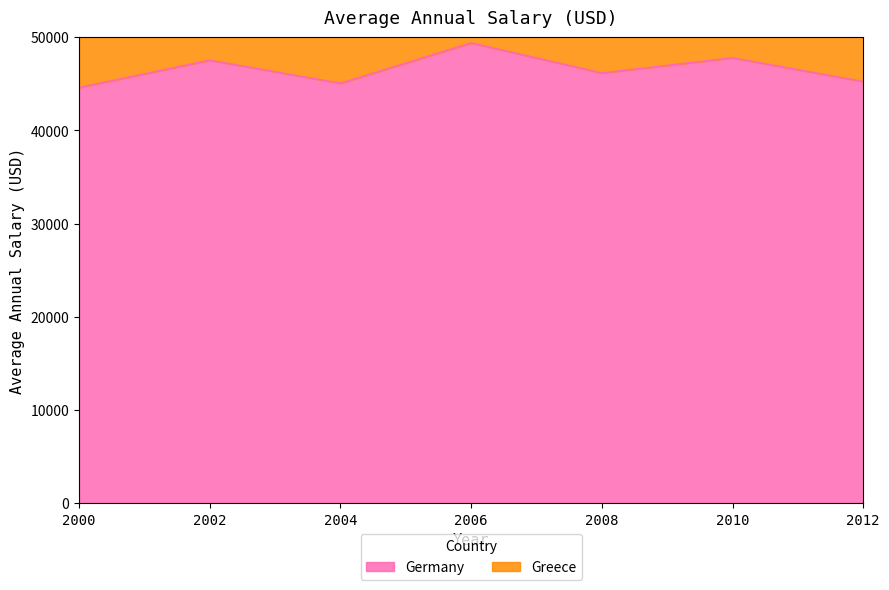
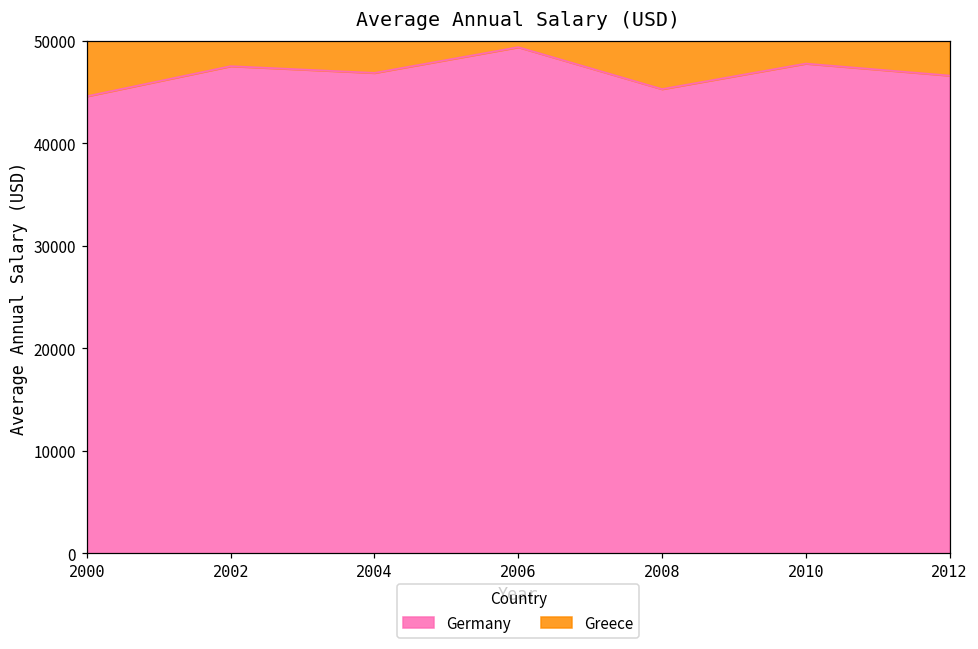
  {
    "Germany": {
      "2000": 45000,
      "2002": 48000,
-     "2004": 45000,
+     "2004": 47000,
      "2006": 49000,
-     "2008": 46000,
+     "2008": 45000,
      "2010": 48000,
-     "2012": 45000
+     "2012": 47000
    }
  }
